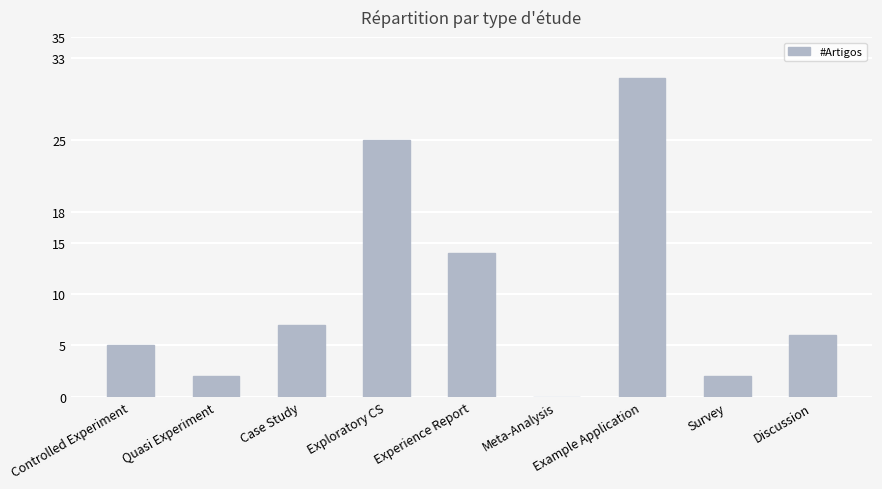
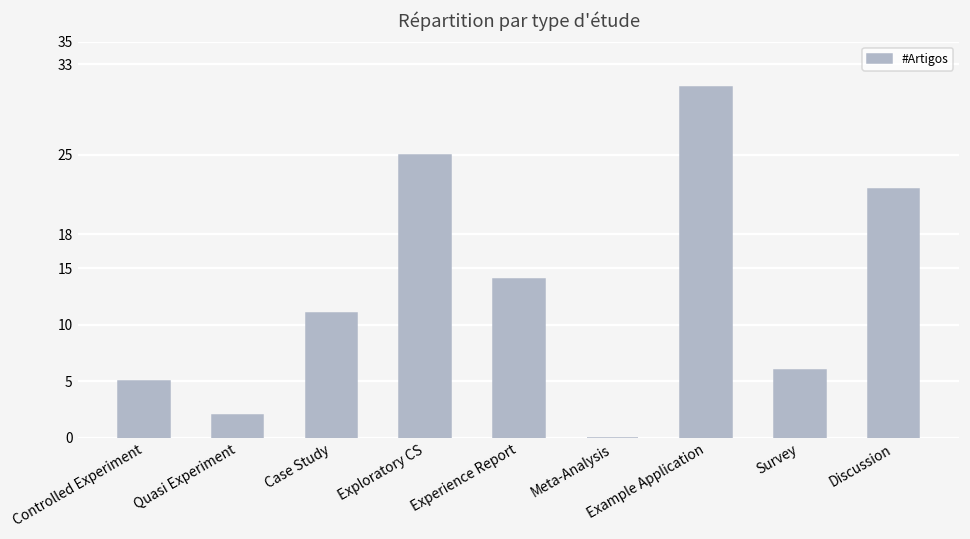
  {
    "Controlled Experiment": 5,
    "Quasi Experiment": 2,
-   "Case Study": 7,
+   "Case Study": 11,
    "Exploratory CS": 25,
    "Experience Report": 14,
    "Meta-Analysis": 0,
    "Example Application": 31,
-   "Survey": 2,
-   "Discussion": 6
+   "Survey": 6,
+   "Discussion": 22
  }
